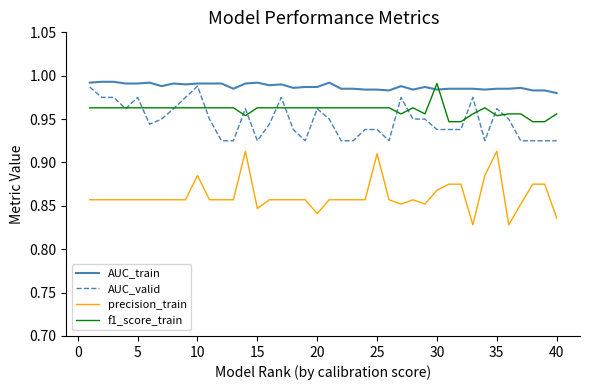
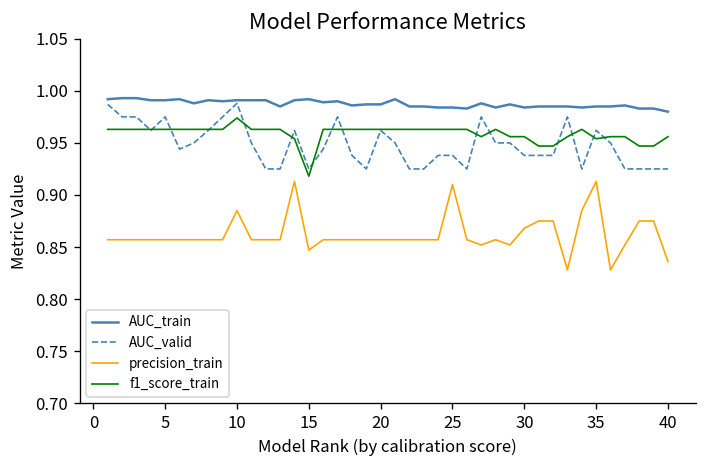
  {
    "precision_train": {
      "5": 0.86,
      "10": 0.89,
      "15": 0.85,
-     "20": 0.84,
+     "20": 0.86,
      "25": 0.91,
      "30": 0.87,
      "35": 0.91,
      "40": 0.84
    },
    "f1_score_train": {
      "5": 0.96,
-     "10": 0.96,
-     "15": 0.96,
+     "10": 0.97,
+     "15": 0.92,
      "25": 0.96,
-     "30": 0.99,
+     "30": 0.96,
      "35": 0.95,
      "40": 0.96
    }
  }
